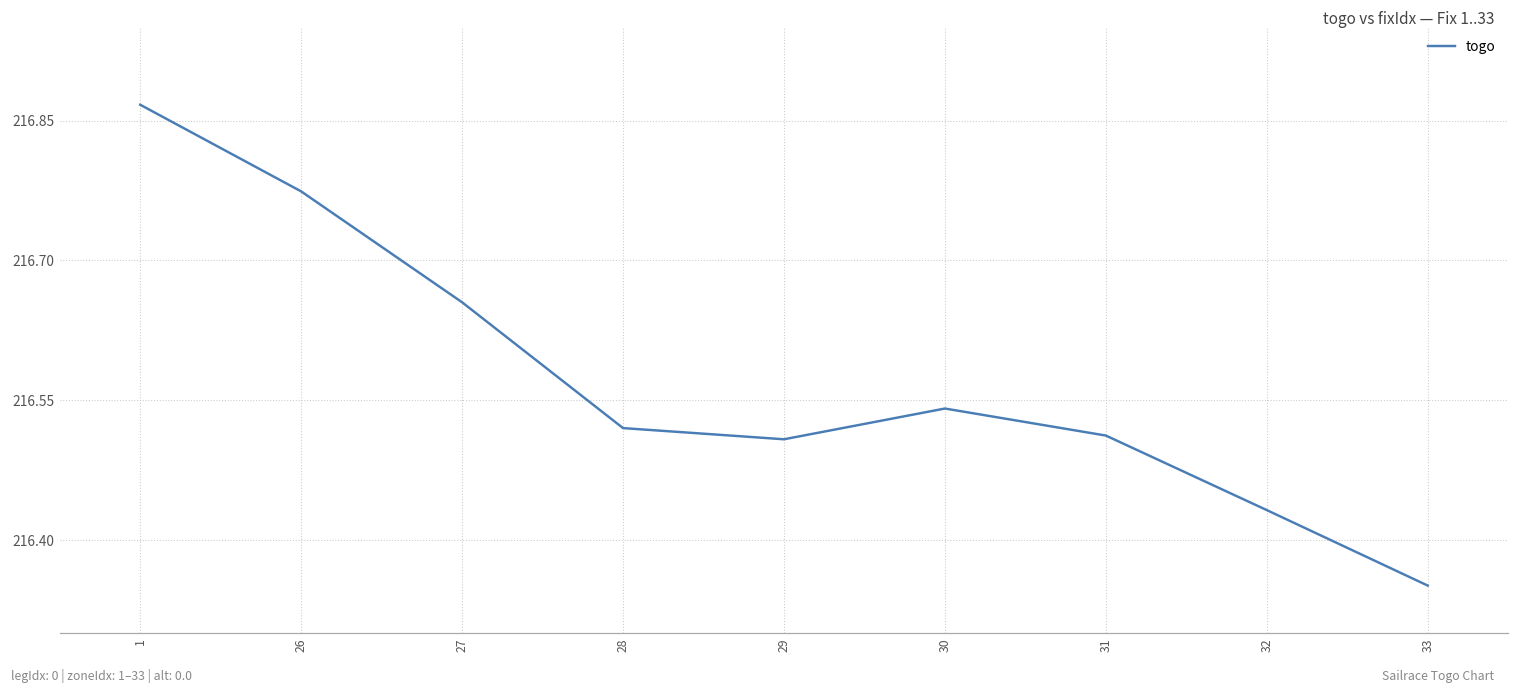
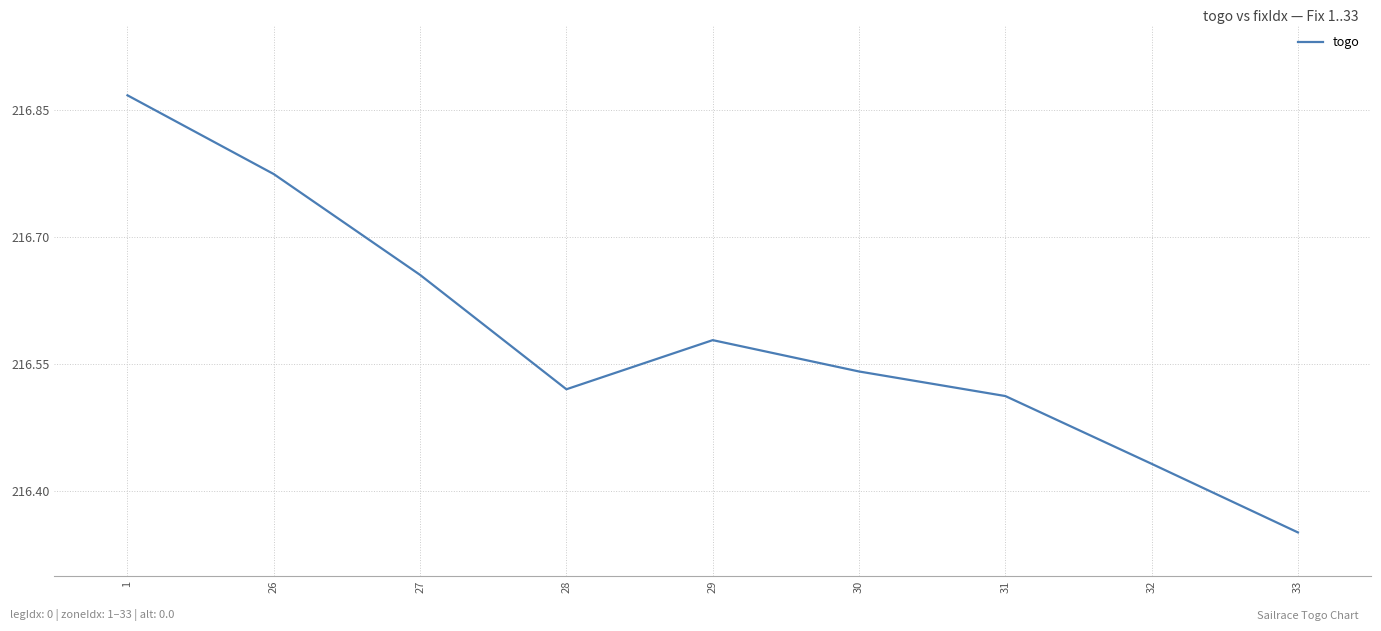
  {
    "1": 216.87,
    "26": 216.77,
    "27": 216.66,
    "28": 216.52,
-   "29": 216.51,
+   "29": 216.58,
    "30": 216.54,
    "31": 216.51,
    "32": 216.43,
    "33": 216.35
  }
